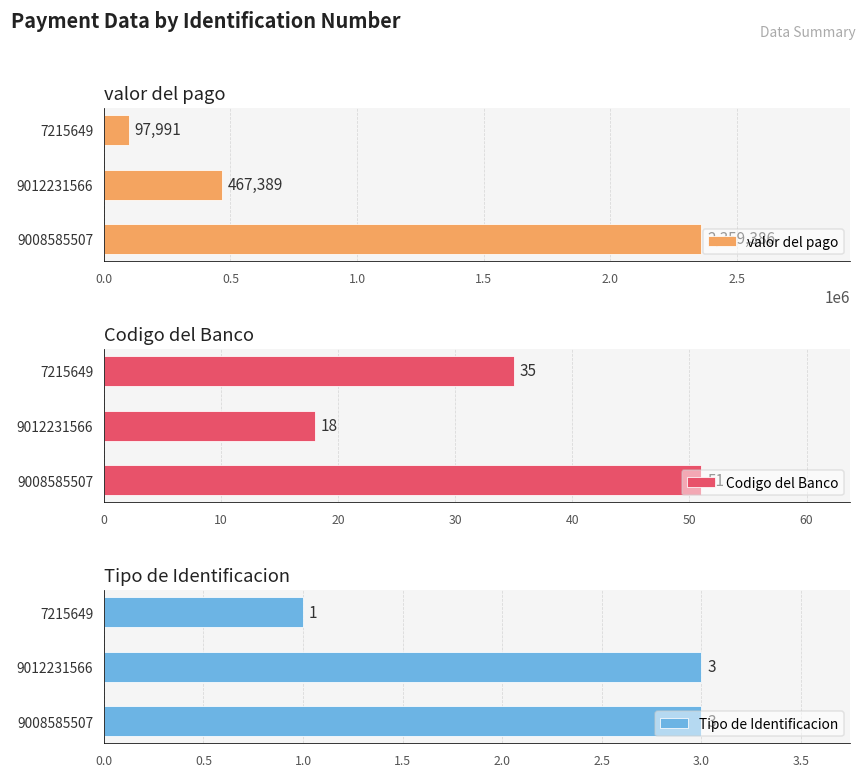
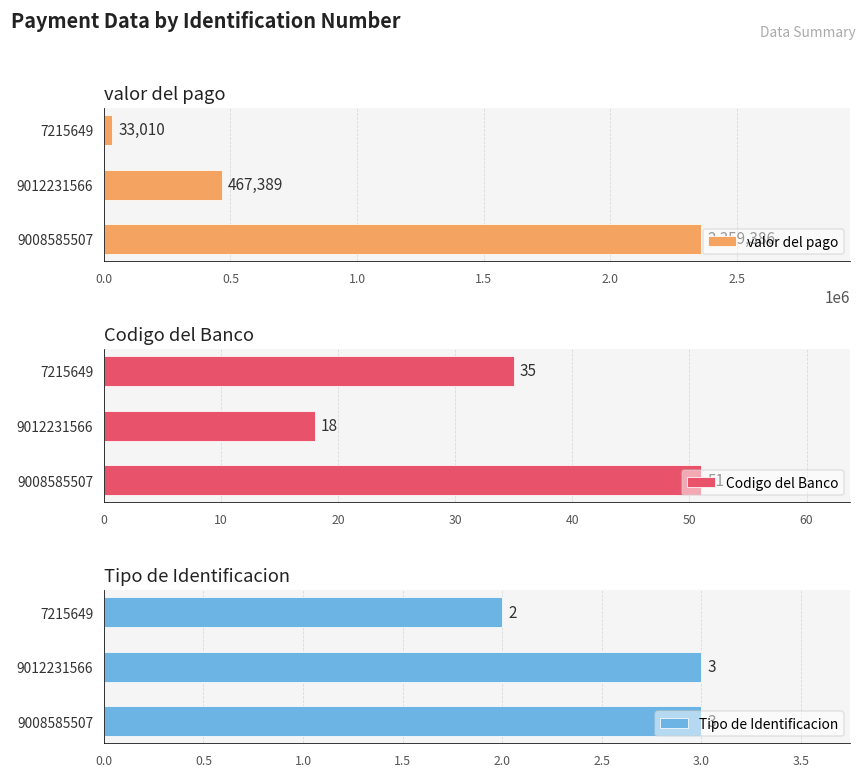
  {
    "valor del pago": {
-     "7215649": "97,991",
+     "7215649": "33,010",
      "9012231566": "467,389"
    },
    "Codigo del Banco": {
      "7215649": "35",
      "9012231566": "18"
    },
    "Tipo de Identificacion": {
-     "7215649": "1",
+     "7215649": "2",
      "9012231566": "3"
    }
  }
